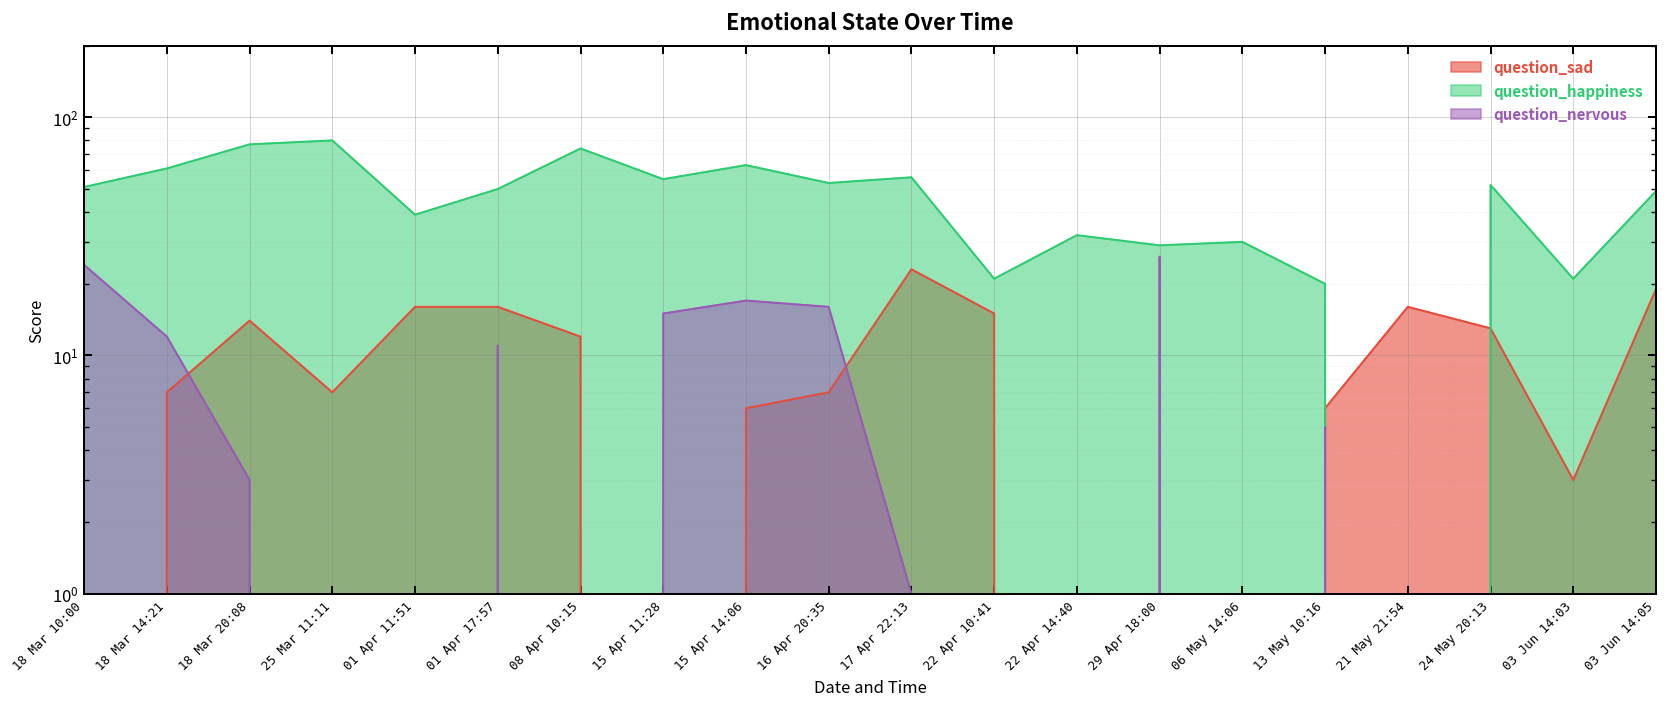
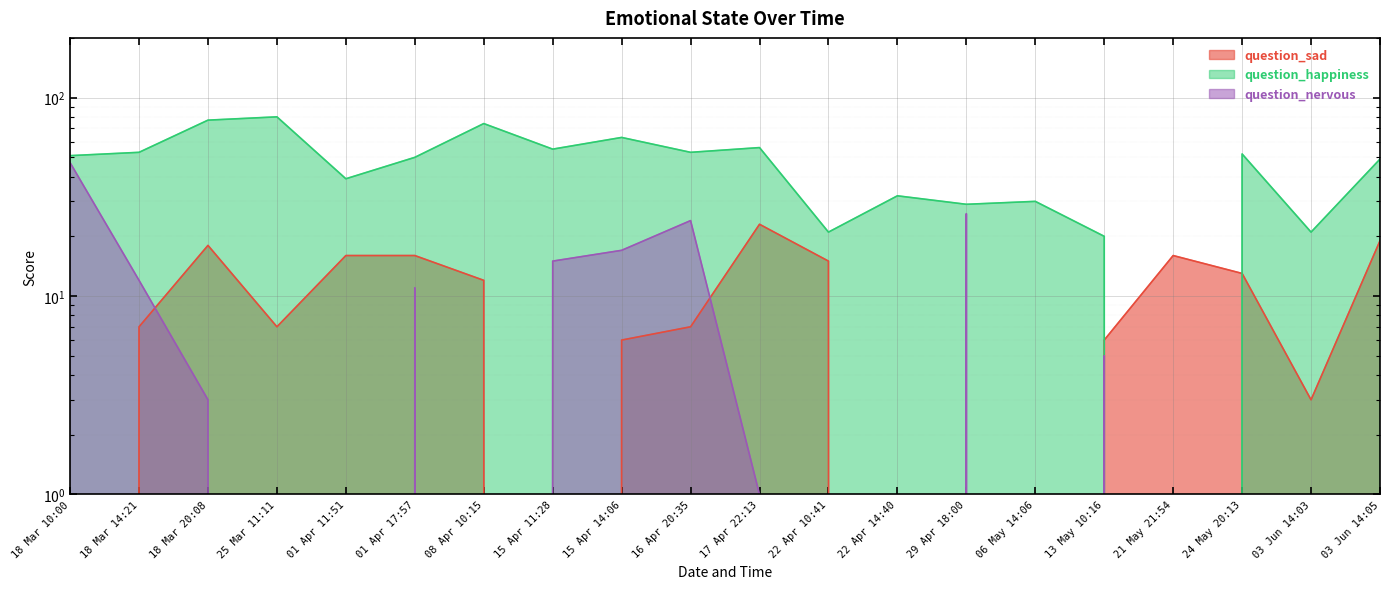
  {
    "question_sad": {
      "18 Mar 14:21": 7,
-     "18 Mar 20:08": 14,
+     "18 Mar 20:08": 18,
      "25 Mar 11:11": 7,
      "01 Apr 11:51": 16,
      "01 Apr 17:57": 16,
      "08 Apr 10:15": 12,
      "15 Apr 14:06": 6,
      "16 Apr 20:35": 7,
      "17 Apr 22:13": 23,
      "22 Apr 10:41": 15,
      "13 May 10:16": 6,
      "21 May 21:54": 16,
      "24 May 20:13": 13,
      "03 Jun 14:03": 3,
      "03 Jun 14:05": 19
    },
    "question_happiness": {
      "18 Mar 10:00": 51,
-     "18 Mar 14:21": 61,
+     "18 Mar 14:21": 53,
      "18 Mar 20:08": 77,
      "25 Mar 11:11": 80,
      "01 Apr 11:51": 39,
      "01 Apr 17:57": 50,
      "08 Apr 10:15": 74,
      "15 Apr 11:28": 55,
      "15 Apr 14:06": 63,
      "16 Apr 20:35": 53,
      "17 Apr 22:13": 56,
      "22 Apr 10:41": 21,
      "22 Apr 14:40": 32,
      "29 Apr 18:00": 29,
      "06 May 14:06": 30,
      "13 May 10:16": 20,
      "24 May 20:13": 52,
      "03 Jun 14:03": 21,
      "03 Jun 14:05": 49
    },
    "question_nervous": {
-     "18 Mar 10:00": 24,
+     "18 Mar 10:00": 47,
      "18 Mar 14:21": 12,
      "18 Mar 20:08": 3,
      "01 Apr 17:57": 11,
      "15 Apr 11:28": 15,
      "15 Apr 14:06": 17,
-     "16 Apr 20:35": 16,
+     "16 Apr 20:35": 24,
      "17 Apr 22:13": 1,
      "29 Apr 18:00": 26,
      "13 May 10:16": 5
    }
  }
